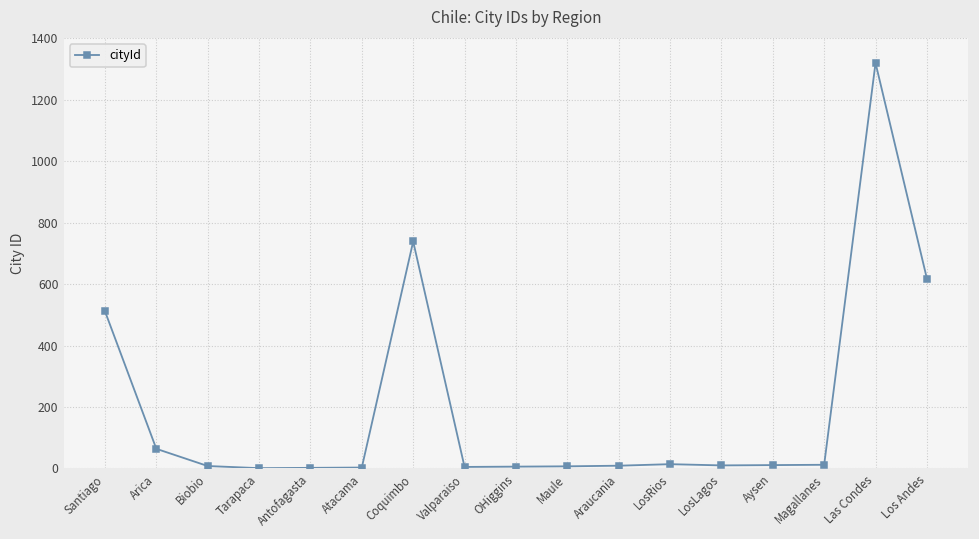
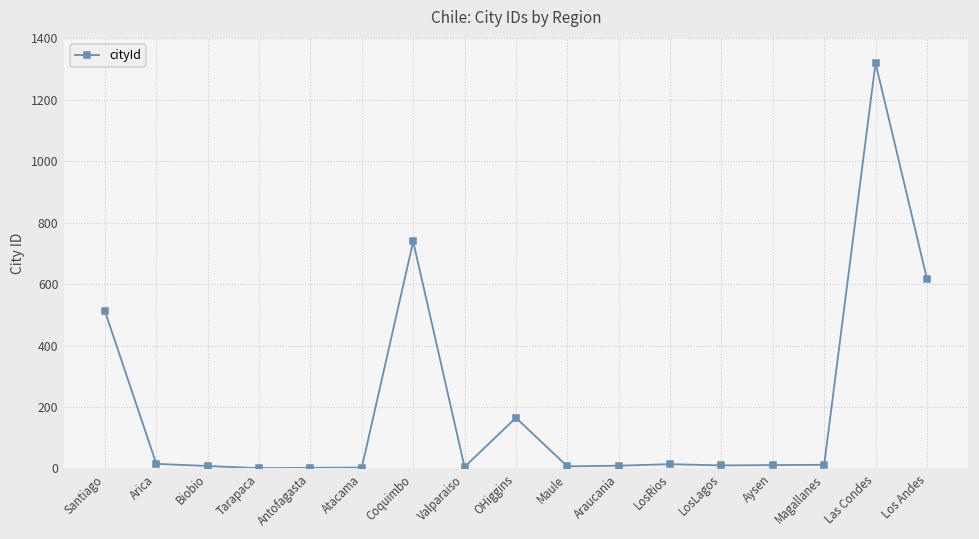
  {
    "Santiago": 510,
-   "Arica": 60,
+   "Arica": 20,
    "Biobio": 10,
    "Tarapaca": 0,
    "Antofagasta": 0,
    "Atacama": 0,
    "Coquimbo": 740,
    "Valparaiso": 10,
-   "OHiggins": 10,
+   "OHiggins": 170,
    "Maule": 10,
    "Araucania": 10,
    "LosRios": 10,
    "LosLagos": 10,
    "Aysen": 10,
    "Magallanes": 10,
    "Las Condes": 1320,
    "Los Andes": 620
  }
